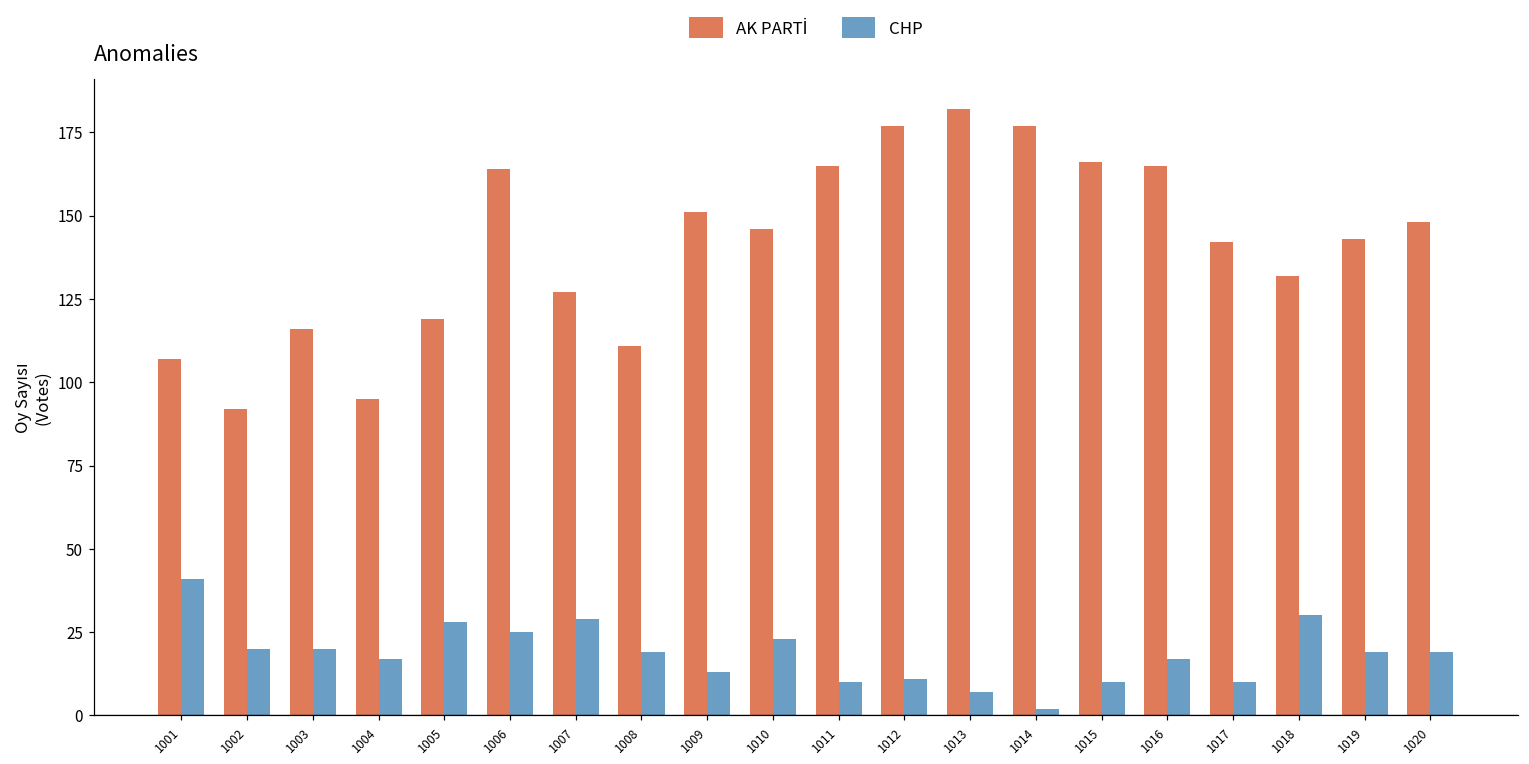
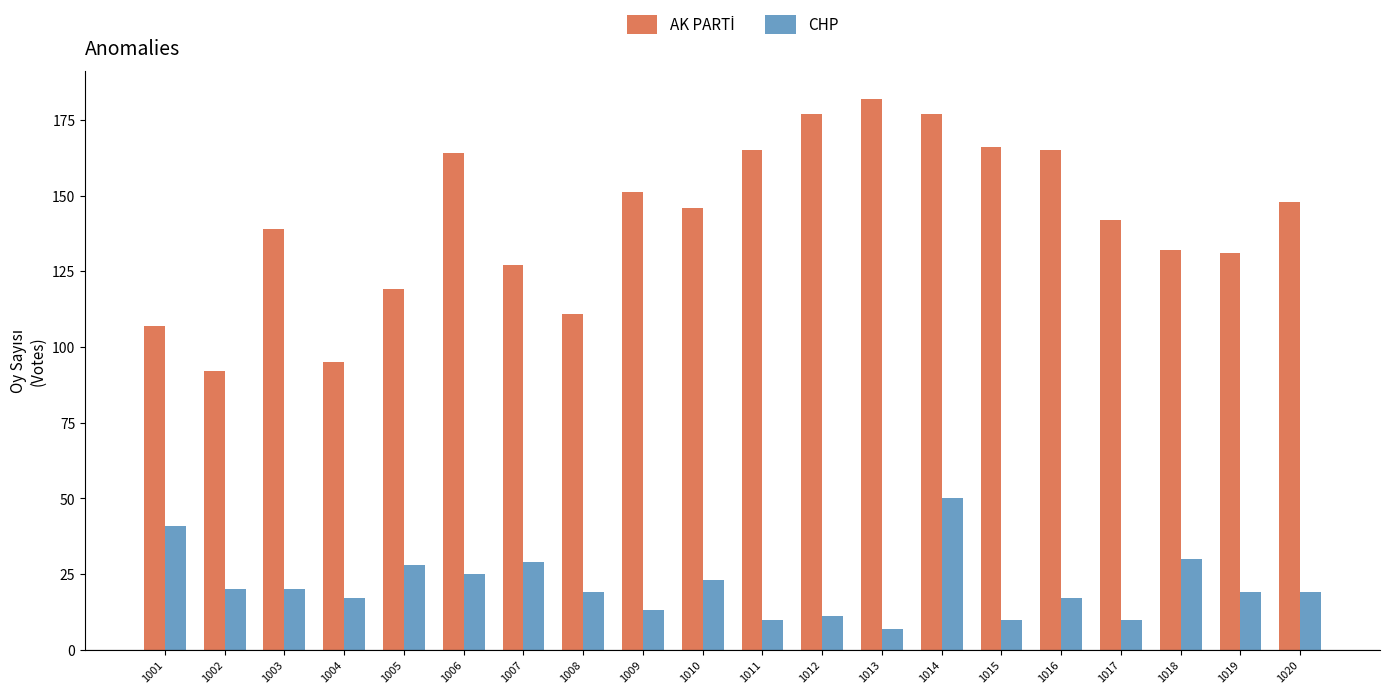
  {
    "AK PARTİ": {
      "1001": 107,
      "1002": 92,
-     "1003": 116,
+     "1003": 139,
      "1004": 95,
      "1005": 119,
      "1006": 164,
      "1007": 127,
      "1008": 111,
      "1009": 151,
      "1010": 146,
      "1011": 165,
      "1012": 177,
      "1013": 182,
      "1014": 177,
      "1015": 166,
      "1016": 165,
      "1017": 142,
      "1018": 132,
-     "1019": 143,
+     "1019": 131,
      "1020": 148
    },
    "CHP": {
      "1001": 41,
      "1002": 20,
      "1003": 20,
      "1004": 17,
      "1005": 28,
      "1006": 25,
      "1007": 29,
      "1008": 19,
      "1009": 13,
      "1010": 23,
      "1011": 10,
      "1012": 11,
      "1013": 7,
-     "1014": 2,
+     "1014": 50,
      "1015": 10,
      "1016": 17,
      "1017": 10,
      "1018": 30,
      "1019": 19,
      "1020": 19
    }
  }
